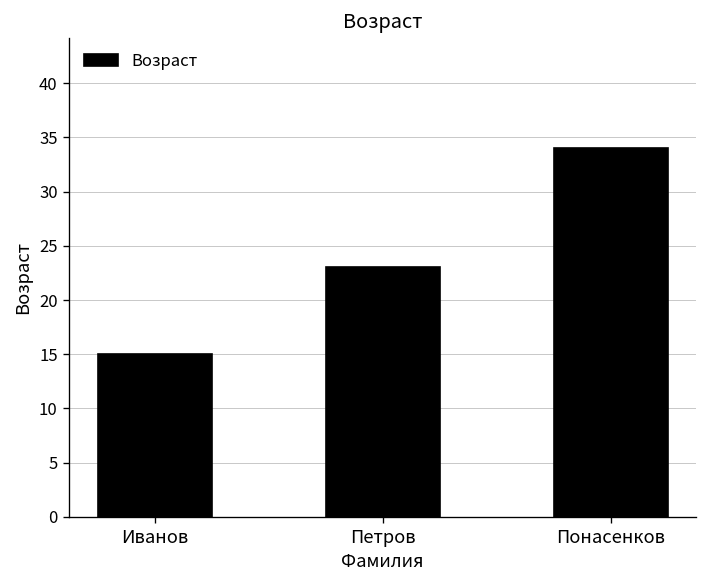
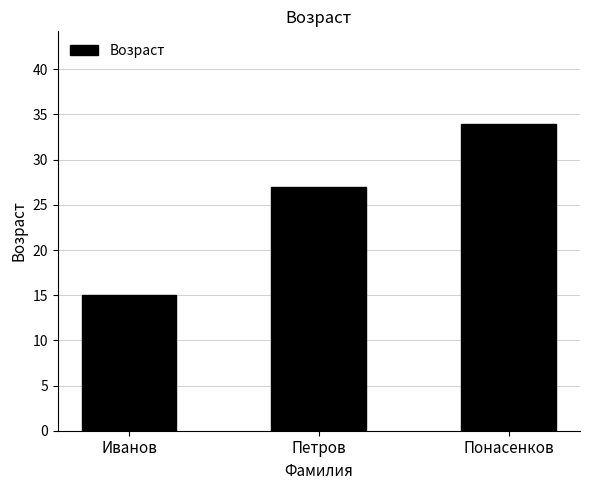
  {
    "Иванов": 15,
-   "Петров": 23,
+   "Петров": 27,
    "Понасенков": 34
  }
